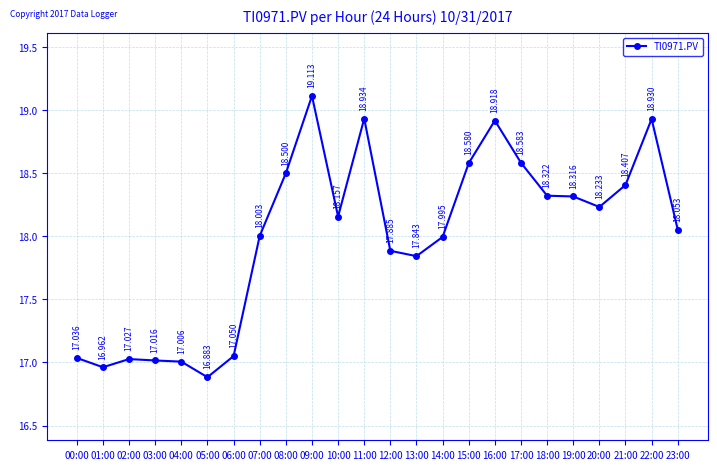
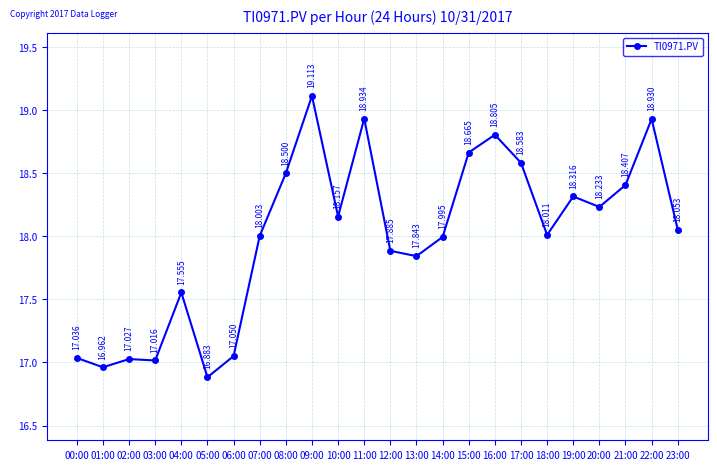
  {
    "00:00": 17.036,
    "01:00": 16.962,
    "02:00": 17.027,
    "03:00": 17.016,
-   "04:00": 17.006,
+   "04:00": 17.555,
    "05:00": 16.883,
    "06:00": 17.050,
    "07:00": 18.003,
    "08:00": 18.500,
    "09:00": 19.113,
    "10:00": 18.157,
    "11:00": 18.934,
    "12:00": 17.885,
    "13:00": 17.843,
    "14:00": 17.995,
-   "15:00": 18.580,
-   "16:00": 18.918,
+   "15:00": 18.665,
+   "16:00": 18.805,
    "17:00": 18.583,
-   "18:00": 18.322,
+   "18:00": 18.011,
    "19:00": 18.316,
    "20:00": 18.233,
    "21:00": 18.407,
    "22:00": 18.930,
    "23:00": 18.053
  }
